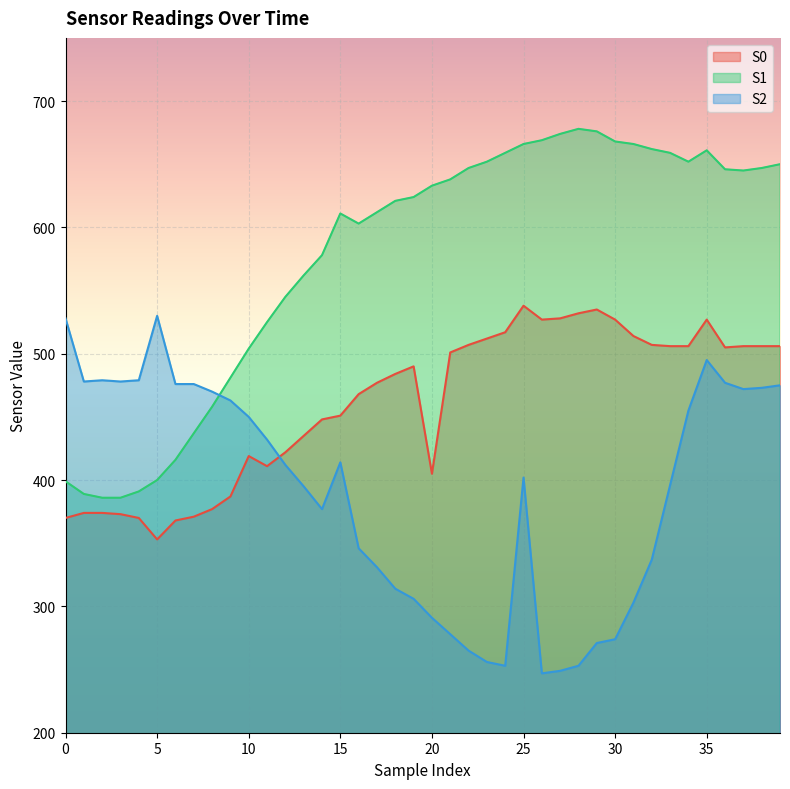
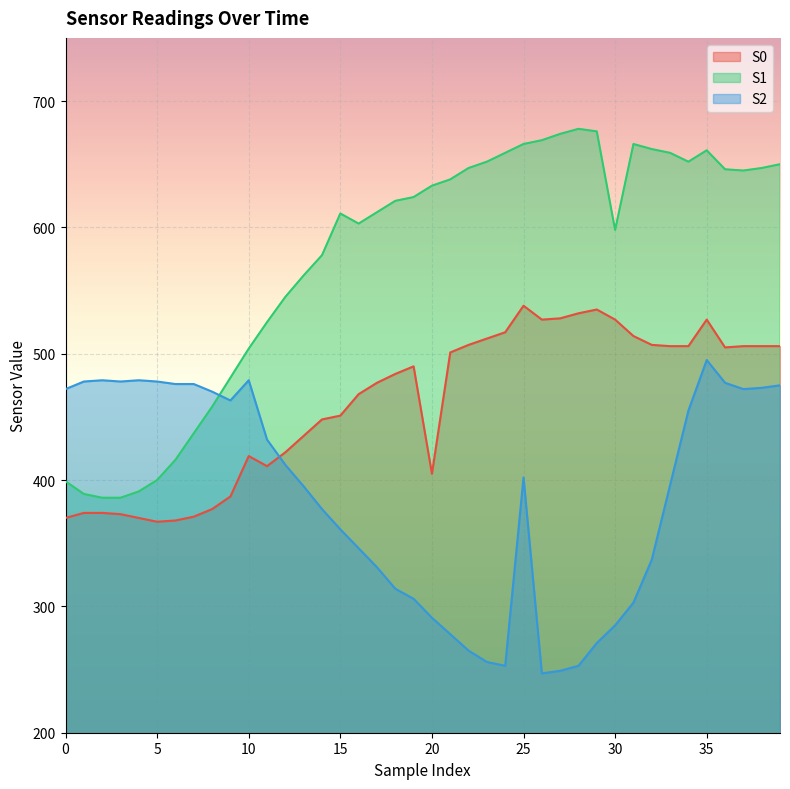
  {
    "S0": {
      "0": 370,
-     "5": 353,
+     "5": 367,
      "10": 419,
      "15": 451,
      "20": 405,
      "25": 538,
      "30": 527,
      "35": 527
    },
    "S1": {
      "0": 399,
      "5": 400,
      "10": 504,
      "15": 611,
      "20": 633,
      "25": 666,
-     "30": 668,
+     "30": 598,
      "35": 661
    },
    "S2": {
-     "0": 528,
-     "5": 530,
-     "10": 450,
-     "15": 414,
+     "0": 472,
+     "5": 478,
+     "10": 479,
+     "15": 361,
      "20": 291,
      "25": 402,
-     "30": 274,
+     "30": 285,
      "35": 495
    }
  }
